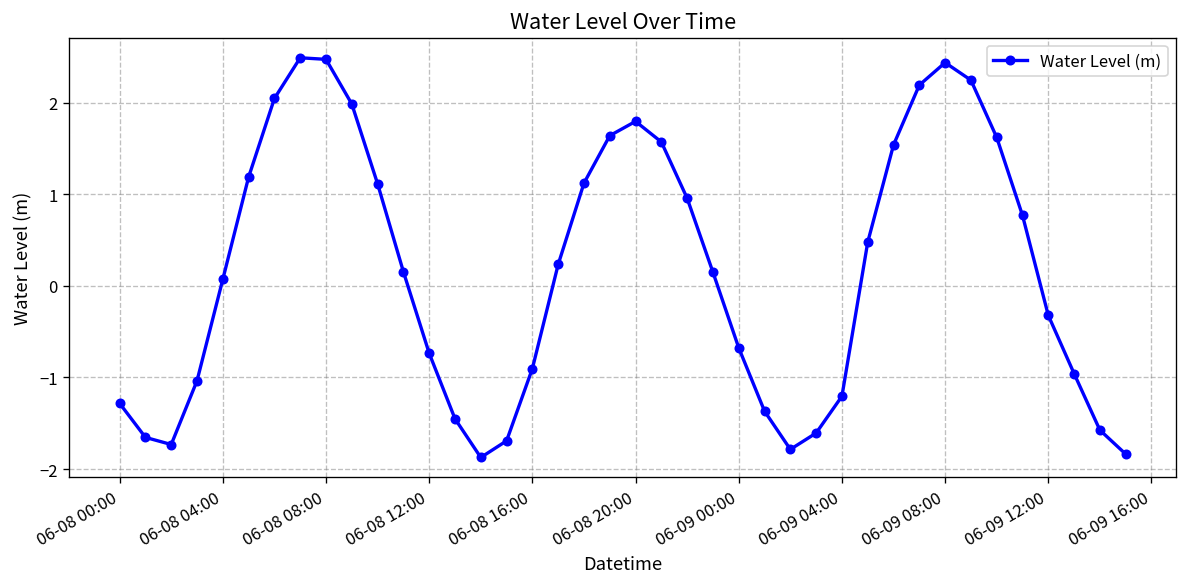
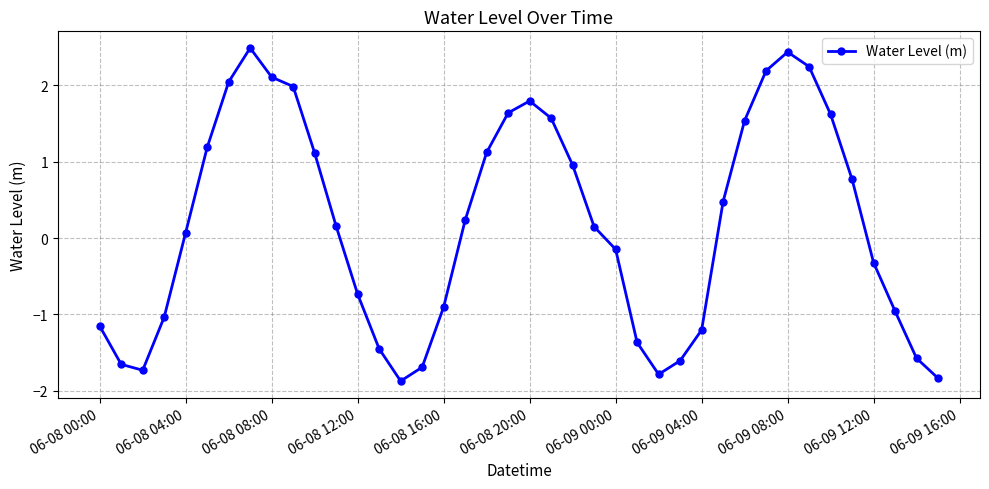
  {
-   "06-08 00:00": -1.3,
+   "06-08 00:00": -1.2,
    "06-08 04:00": 0.1,
-   "06-08 08:00": 2.5,
+   "06-08 08:00": 2.1,
    "06-08 12:00": -0.7,
    "06-08 16:00": -0.9,
    "06-08 20:00": 1.8,
-   "06-09 00:00": -0.7,
+   "06-09 00:00": -0.1,
    "06-09 04:00": -1.2,
    "06-09 08:00": 2.4,
    "06-09 12:00": -0.3
  }
